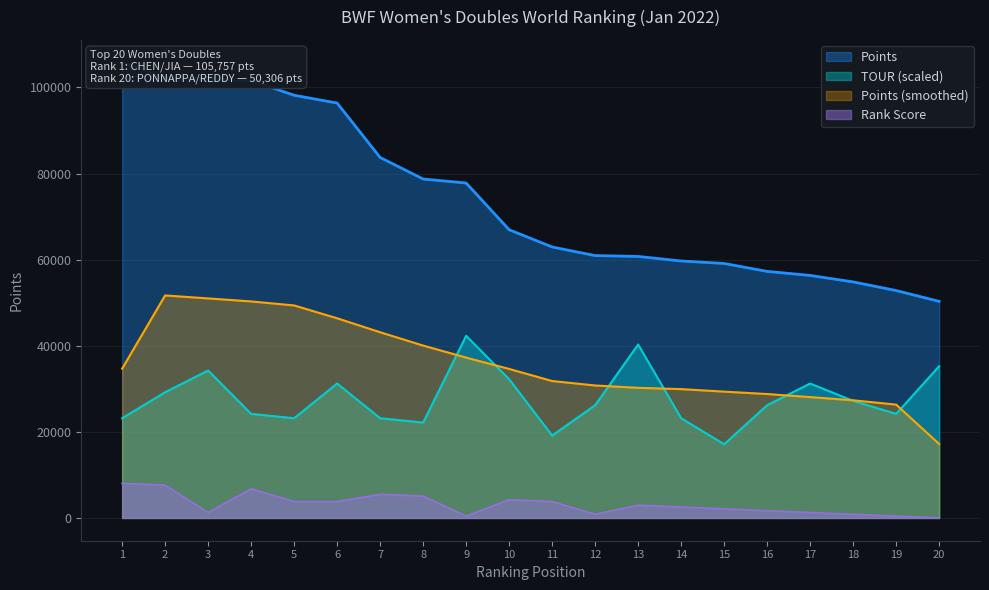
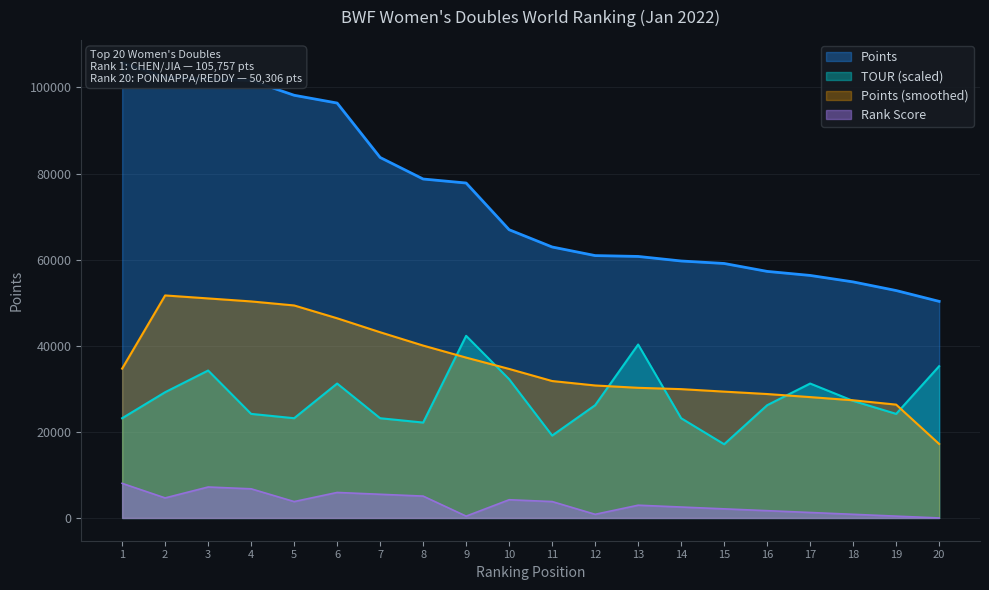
  {
    "Points (smoothed)": {
      "1": 35000,
      "2": 52000,
      "3": 51000,
      "4": 50000,
      "5": 49000,
      "6": 46000,
      "7": 43000,
      "8": 40000,
      "9": 37000,
      "10": 35000,
      "11": 32000,
      "12": 31000,
      "13": 30000,
      "14": 30000,
      "15": 29000,
      "16": 29000,
      "17": 28000,
      "19": 26000,
      "20": 17000
    },
    "Rank Score": {
      "1": 8000,
-     "2": 8000,
-     "3": 1000,
+     "2": 5000,
+     "3": 7000,
      "4": 7000,
      "5": 4000,
-     "6": 4000,
+     "6": 6000,
      "7": 5000,
      "8": 5000,
      "9": 0,
      "10": 4000,
      "11": 4000,
      "12": 1000,
      "13": 3000,
      "14": 3000,
      "15": 2000,
      "16": 2000,
      "17": 1000,
      "18": 1000,
      "19": 0,
      "20": 0
    }
  }
